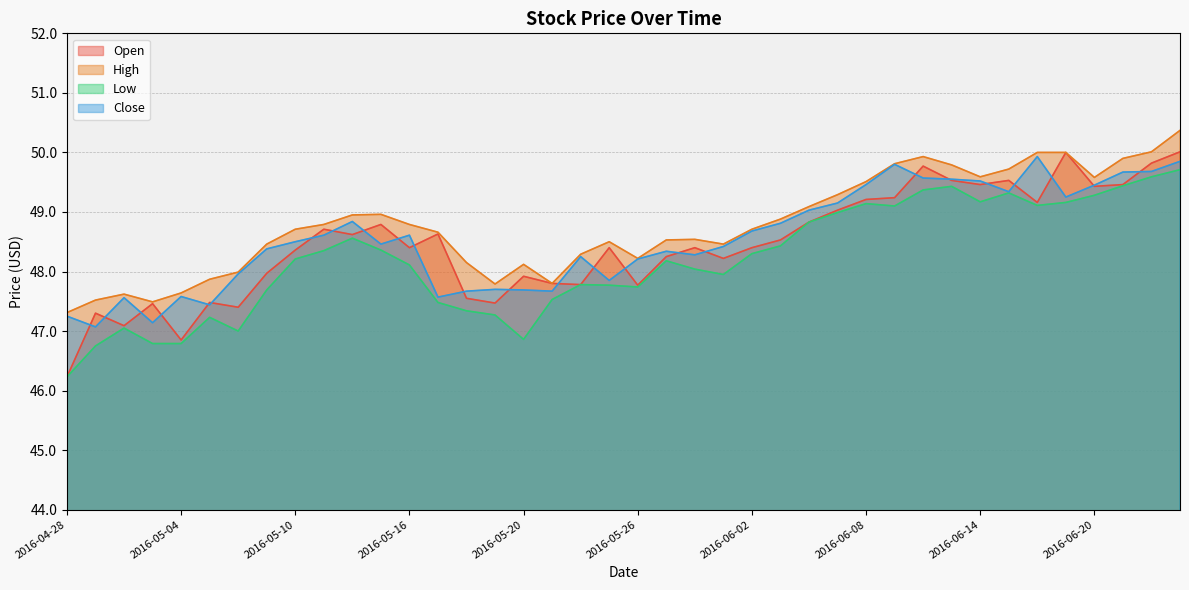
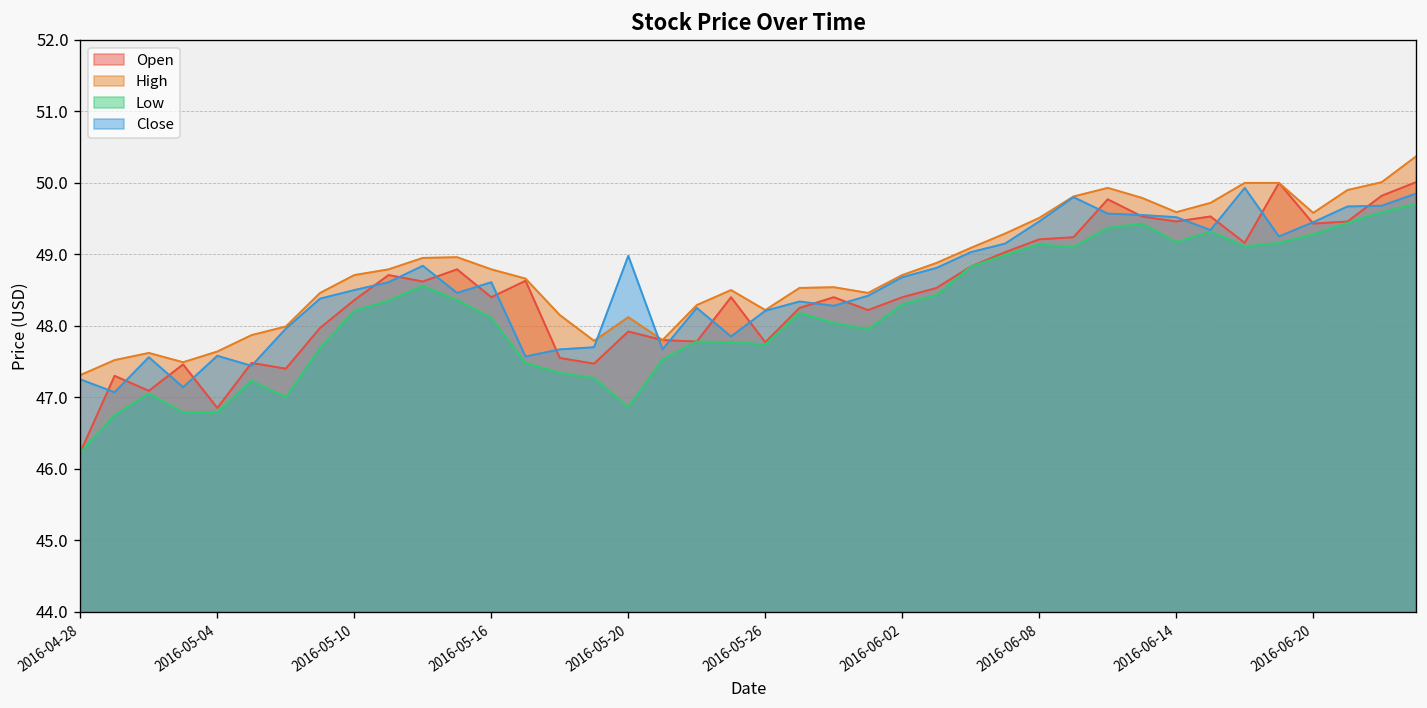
  {
    "Low": {
      "2016-05-04": 46.8,
      "2016-05-10": 48.2,
      "2016-05-16": 48.1,
      "2016-05-20": 46.9,
      "2016-06-02": 48.3,
      "2016-06-08": 49.1,
      "2016-06-14": 49.2,
      "2016-06-20": 49.3
    },
    "Close": {
      "2016-04-28": 47.3,
      "2016-05-04": 47.6,
      "2016-05-10": 48.5,
      "2016-05-16": 48.6,
-     "2016-05-20": 47.7,
+     "2016-05-20": 49.0,
      "2016-06-08": 49.5,
      "2016-06-14": 49.5
    }
  }
